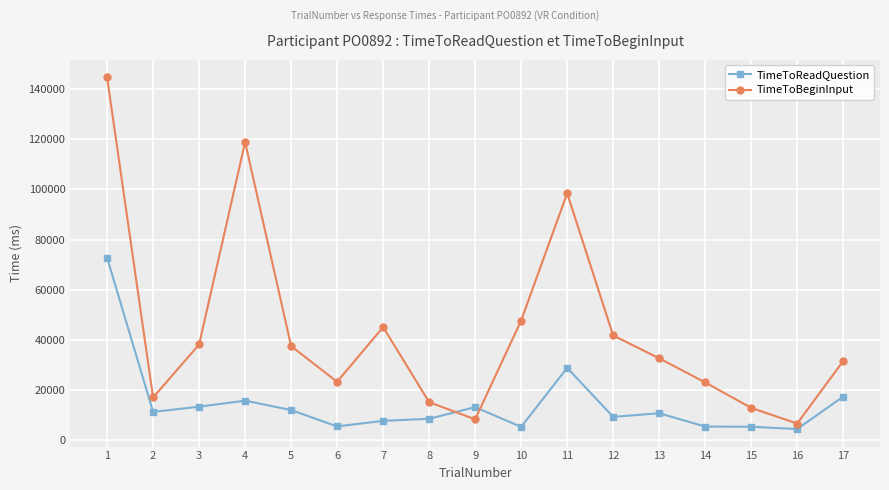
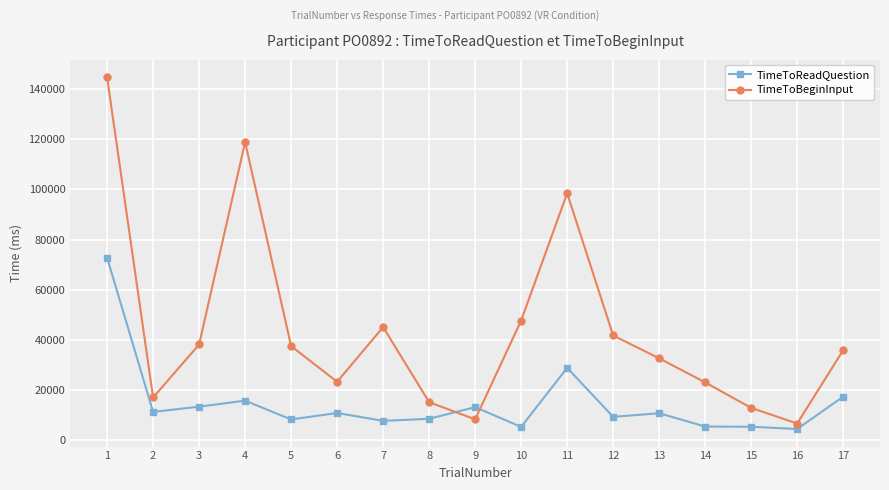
  {
    "TimeToReadQuestion": {
      "1": 73000,
      "2": 11000,
      "3": 13000,
      "4": 16000,
-     "5": 12000,
-     "6": 5000,
+     "5": 8000,
+     "6": 11000,
      "7": 8000,
      "8": 8000,
      "9": 13000,
      "10": 5000,
      "11": 29000,
      "12": 9000,
      "13": 11000,
      "14": 5000,
      "15": 5000,
      "16": 4000,
      "17": 17000
    },
    "TimeToBeginInput": {
      "1": 145000,
      "2": 17000,
      "3": 38000,
      "4": 119000,
      "5": 37000,
      "6": 23000,
      "7": 45000,
      "8": 15000,
      "9": 8000,
      "10": 48000,
      "11": 98000,
      "12": 42000,
      "13": 33000,
      "14": 23000,
      "15": 13000,
      "16": 7000,
-     "17": 32000
+     "17": 36000
    }
  }
